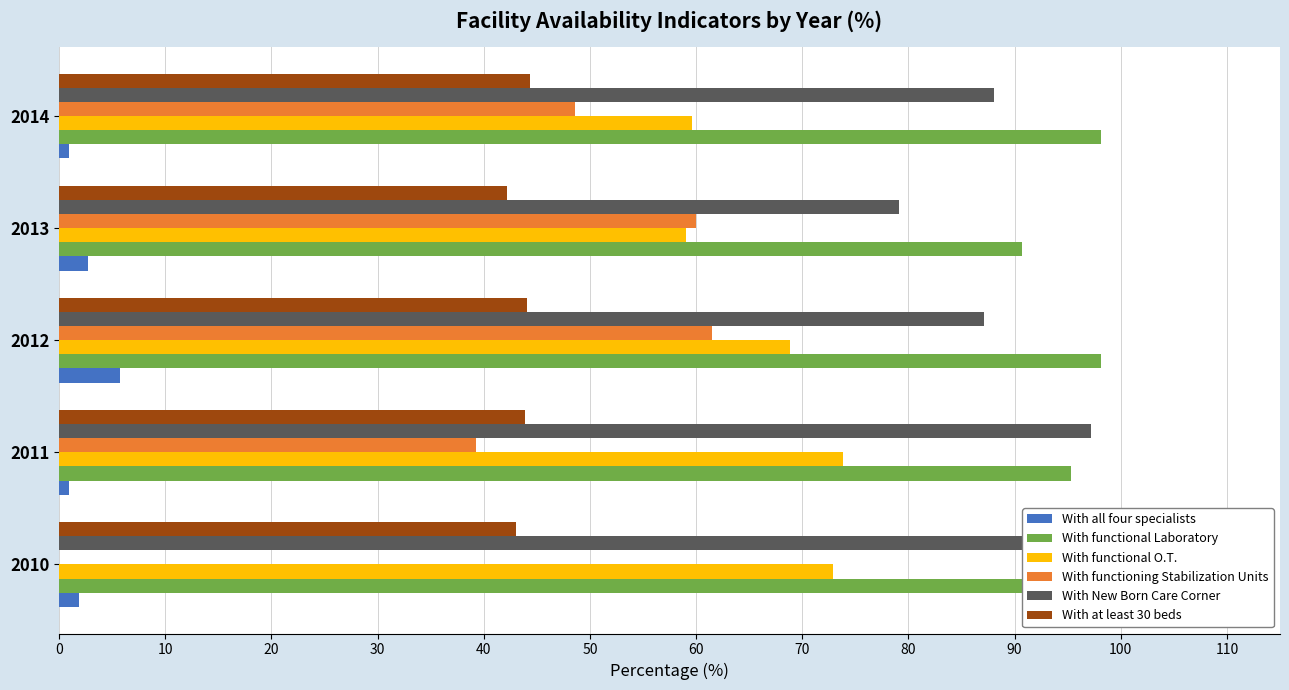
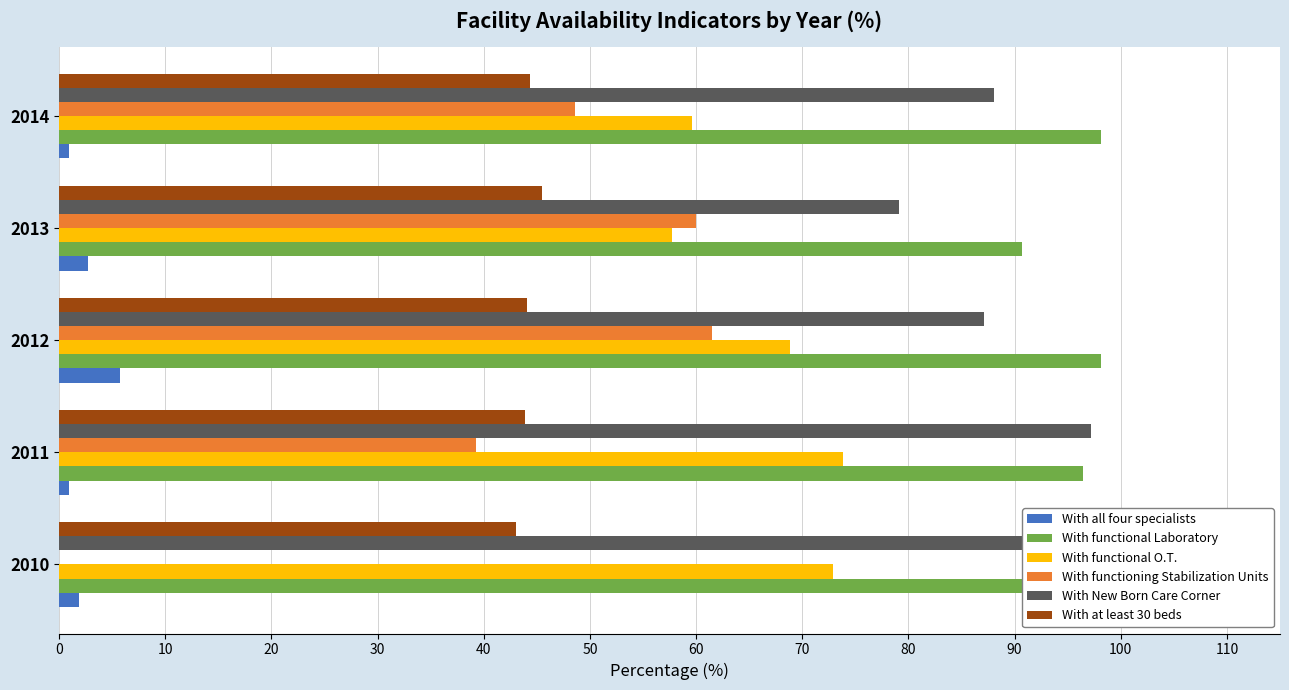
  {
    "With all four specialists": {
      "2014": 0.9,
      "2013": 2.7,
      "2012": 5.7,
      "2011": 0.9,
      "2010": 1.9
    },
    "With functional Laboratory": {
      "2014": 98.2,
      "2013": 90.7,
      "2012": 98.2,
-     "2011": 95.3
+     "2011": 96.5
    },
    "With functional O.T.": {
      "2014": 59.6,
-     "2013": 59.1,
+     "2013": 57.7,
      "2012": 68.8,
      "2011": 73.8,
      "2010": 72.9
    },
    "With functioning Stabilization Units": {
      "2014": 48.6,
      "2013": 60.0,
      "2012": 61.5,
      "2011": 39.3,
      "2010": 0.0
    },
    "With New Born Care Corner": {
      "2014": 88.1,
      "2013": 79.1,
      "2012": 87.2,
      "2011": 97.2
    },
    "With at least 30 beds": {
      "2014": 44.3,
-     "2013": 42.2,
+     "2013": 45.5,
      "2012": 44.0,
      "2011": 43.9,
      "2010": 43.0
    }
  }
